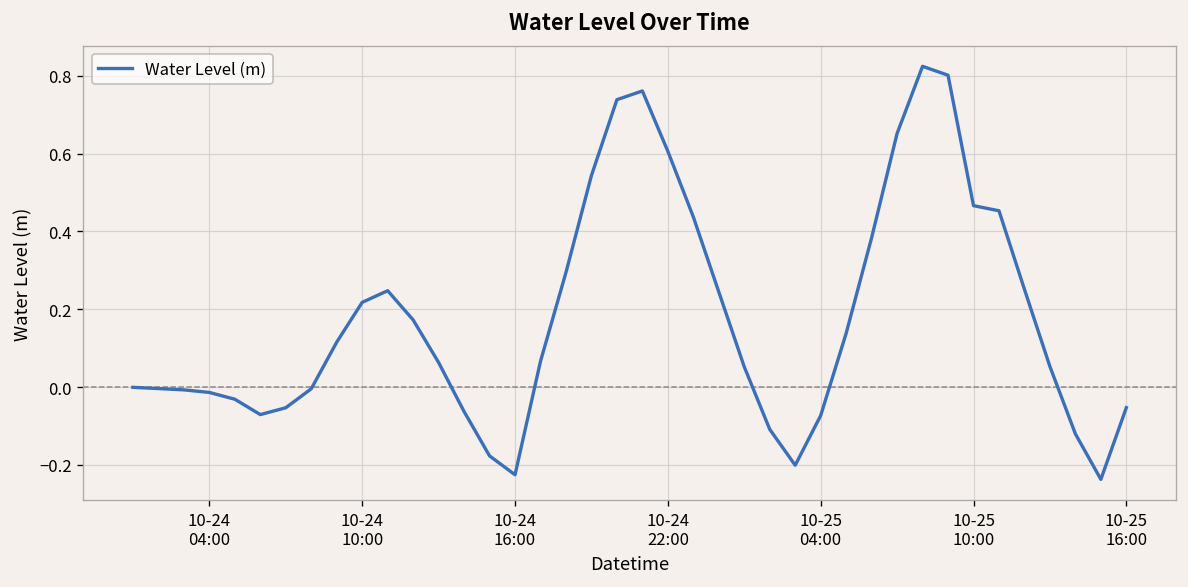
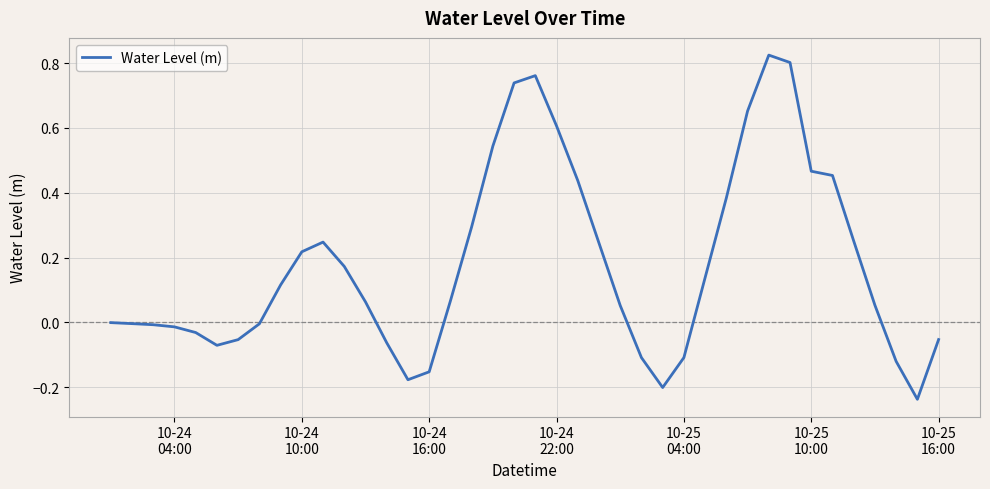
  {
    "10-24 04:00": -0.01,
    "10-24 10:00": 0.22,
-   "10-24 16:00": -0.23,
+   "10-24 16:00": -0.15,
    "10-24 22:00": 0.61,
-   "10-25 04:00": -0.07,
+   "10-25 04:00": -0.11,
    "10-25 10:00": 0.47,
    "10-25 16:00": -0.05
  }
